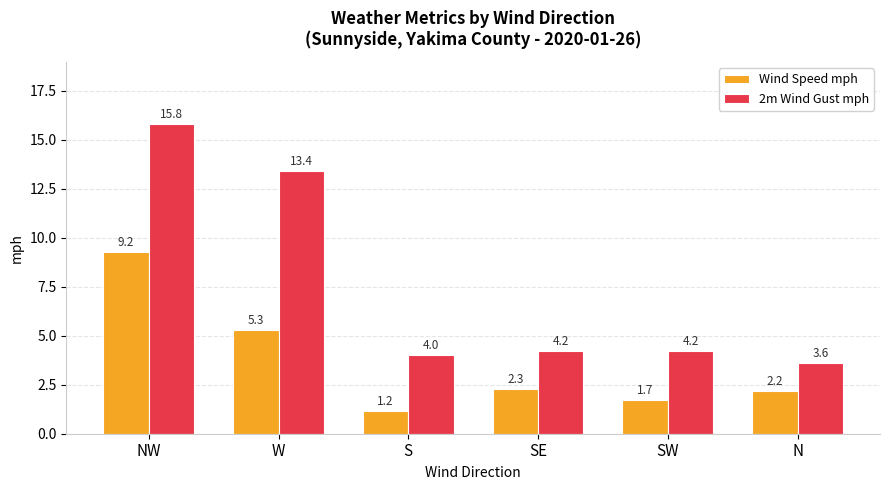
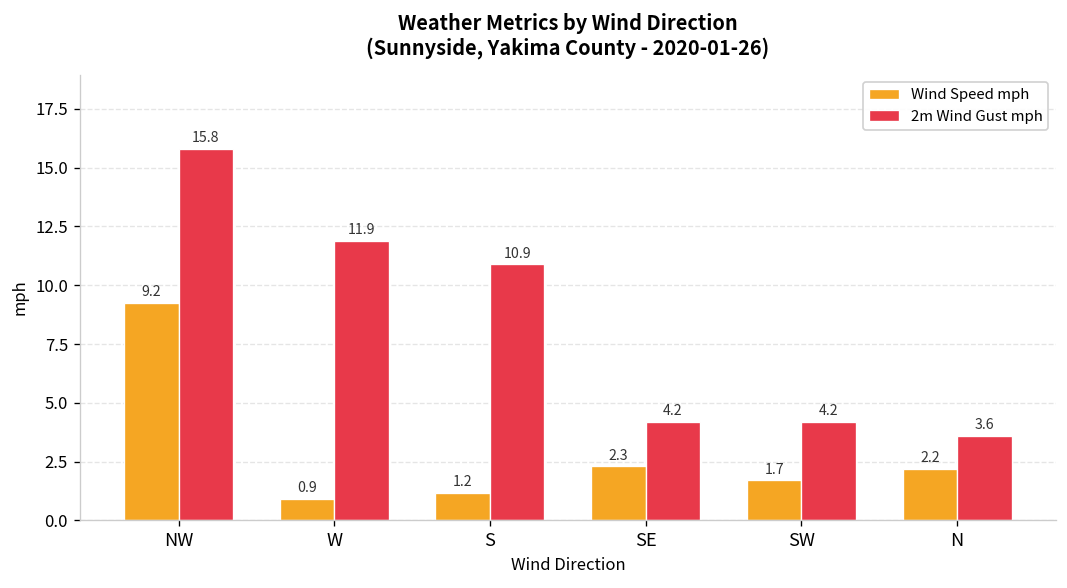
  {
    "Wind Speed mph": {
      "NW": 9.2,
-     "W": 5.3,
+     "W": 0.9,
      "S": 1.2,
      "SE": 2.3,
      "SW": 1.7,
      "N": 2.2
    },
    "2m Wind Gust mph": {
      "NW": 15.8,
-     "W": 13.4,
-     "S": 4.0,
+     "W": 11.9,
+     "S": 10.9,
      "SE": 4.2,
      "SW": 4.2,
      "N": 3.6
    }
  }
